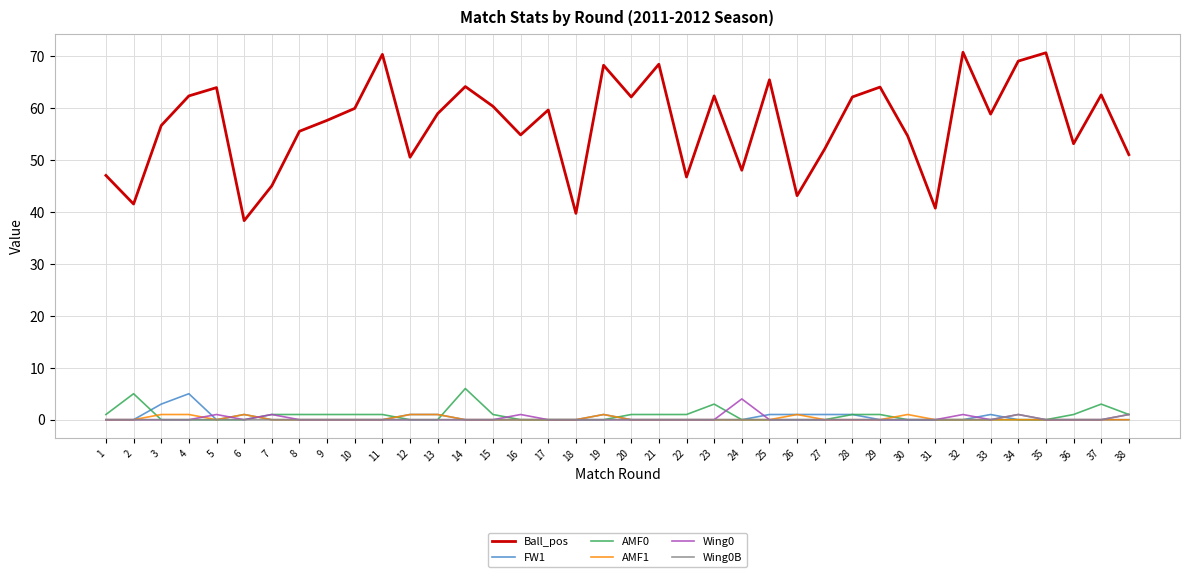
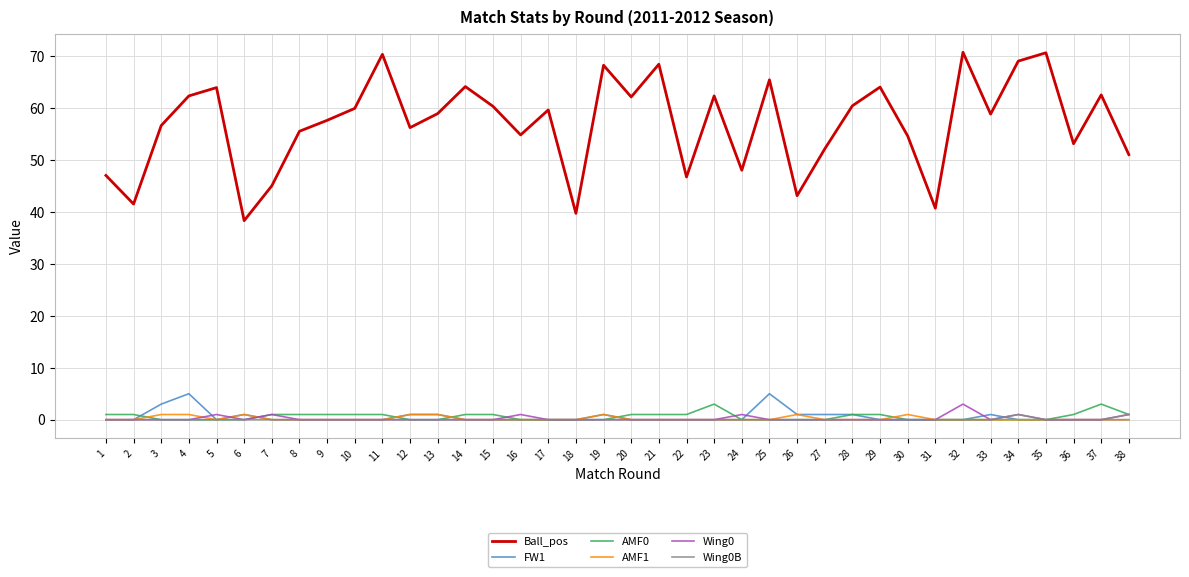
  {
    "Ball_pos": {
      "1": 47,
      "2": 42,
      "3": 57,
      "4": 62,
      "5": 64,
      "6": 38,
      "7": 45,
      "8": 56,
      "9": 58,
      "10": 60,
      "11": 70,
-     "12": 51,
+     "12": 56,
      "13": 59,
      "14": 64,
      "15": 60,
      "16": 55,
      "17": 60,
      "18": 40,
      "19": 68,
      "20": 62,
      "21": 68,
      "22": 47,
      "23": 62,
      "24": 48,
      "25": 65,
      "26": 43,
      "27": 52,
-     "28": 62,
+     "28": 60,
      "29": 64,
      "30": 55,
      "31": 41,
      "32": 71,
      "33": 59,
      "34": 69,
      "35": 71,
      "36": 53,
      "37": 63,
      "38": 51
    },
    "FW1": {
      "3": 3,
      "4": 5,
-     "25": 1,
+     "25": 5,
      "27": 1,
      "33": 1
    },
    "AMF0": {
      "1": 1,
-     "2": 5,
+     "2": 1,
      "8": 1,
      "9": 1,
      "10": 1,
      "11": 1,
-     "14": 6,
+     "14": 1,
      "15": 1,
      "20": 1,
      "21": 1,
      "22": 1,
      "23": 3,
      "29": 1,
      "36": 1,
      "37": 3
    },
    "AMF1": {
      "3": 1,
      "4": 1,
      "30": 1
    },
    "Wing0": {
      "5": 1,
      "16": 1,
-     "24": 4,
-     "32": 1
+     "24": 1,
+     "32": 3
    }
  }
